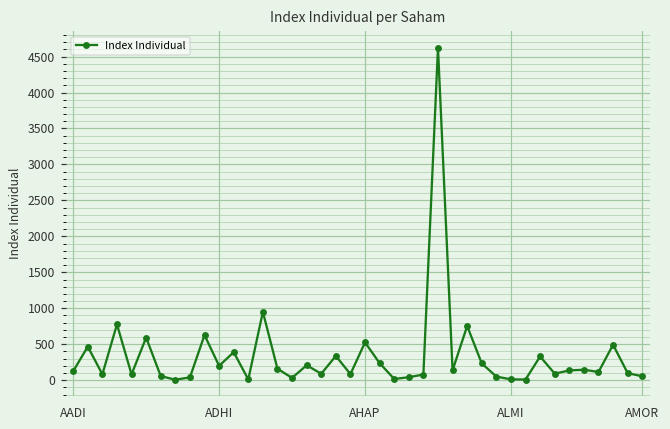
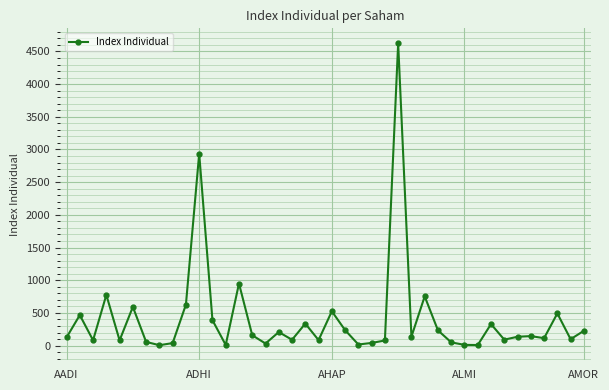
  {
    "AADI": 100,
-   "ADHI": 200,
+   "ADHI": 2900,
    "AHAP": 500,
    "ALMI": 0,
-   "AMOR": 100
+   "AMOR": 200
  }
